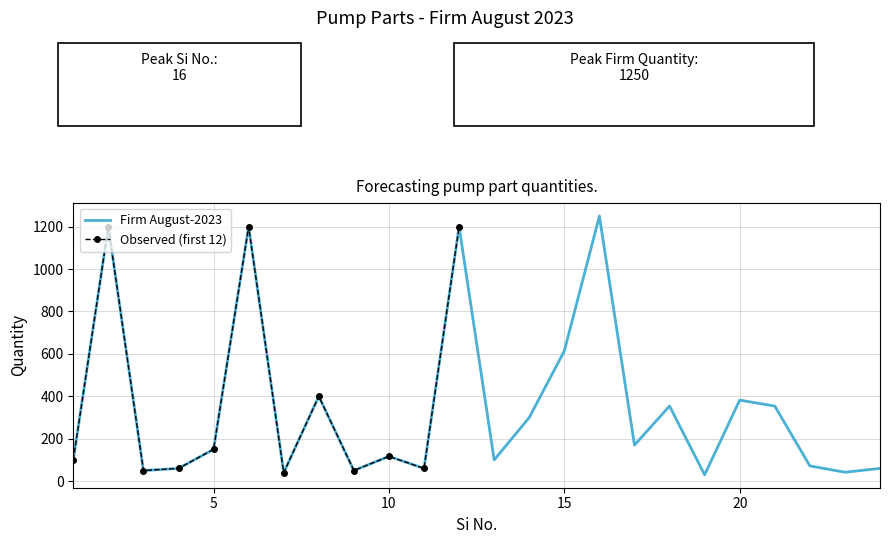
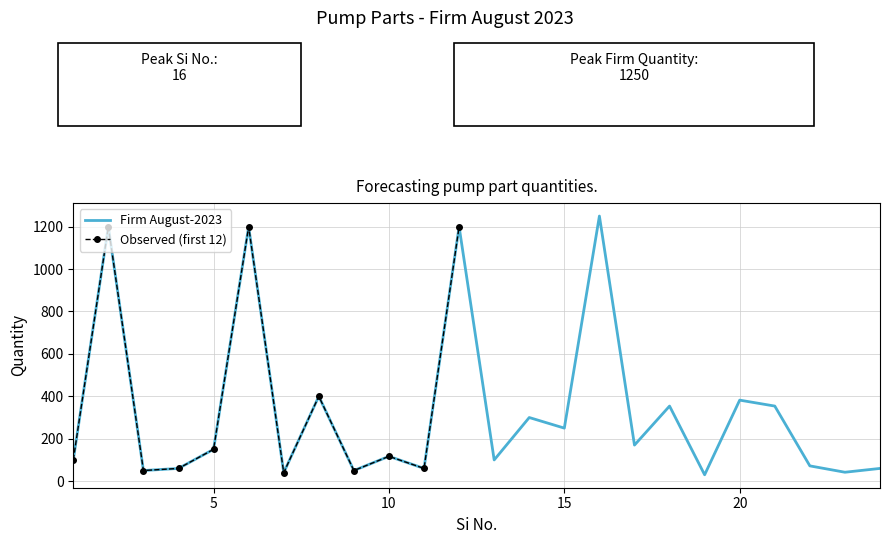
  {
    "Firm August-2023": {
-     "15": 610,
+     "15": 250,
      "20": 380
    }
  }
